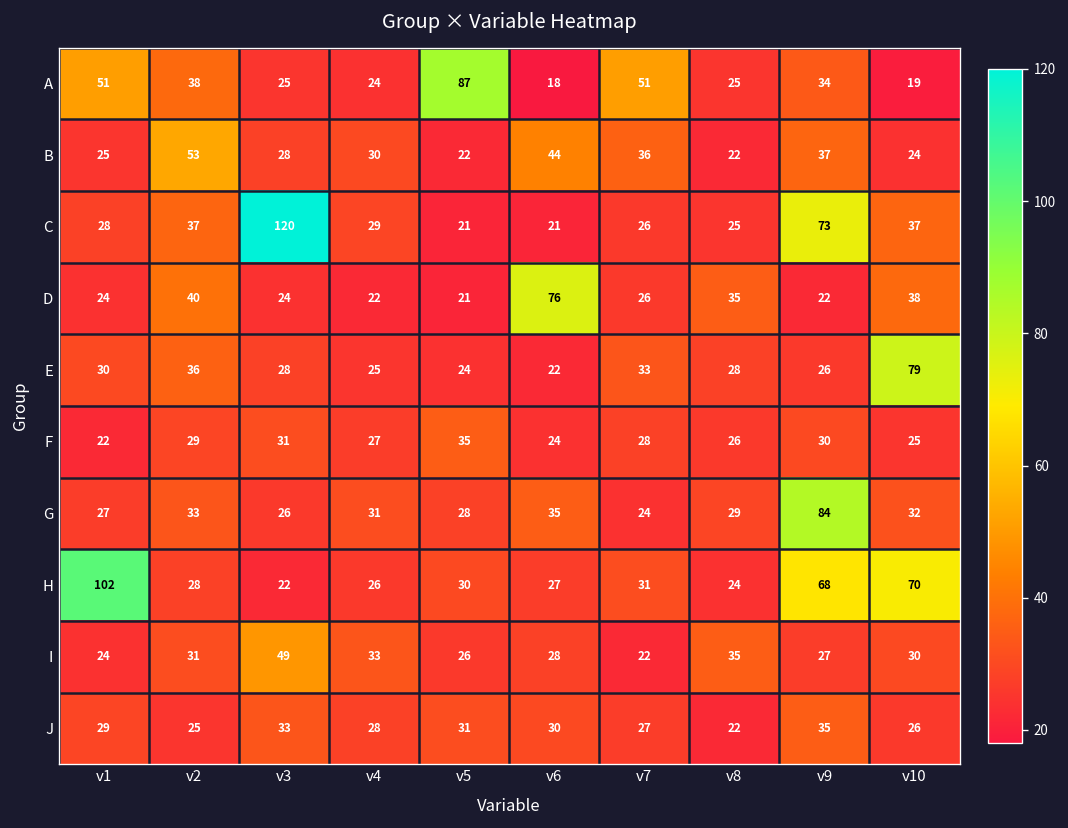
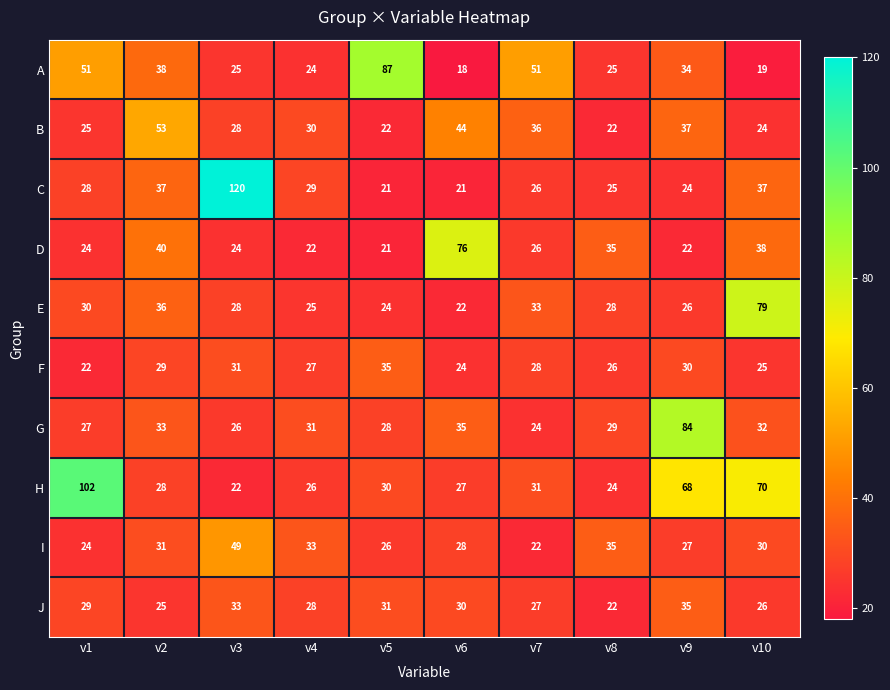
  {
    "A": {
      "v1": 51,
      "v2": 38,
      "v3": 25,
      "v4": 24,
      "v5": 87,
      "v6": 18,
      "v7": 51,
      "v8": 25,
      "v9": 34,
      "v10": 19
    },
    "B": {
      "v1": 25,
      "v2": 53,
      "v3": 28,
      "v4": 30,
      "v5": 22,
      "v6": 44,
      "v7": 36,
      "v8": 22,
      "v9": 37,
      "v10": 24
    },
    "C": {
      "v1": 28,
      "v2": 37,
      "v3": 120,
      "v4": 29,
      "v5": 21,
      "v6": 21,
      "v7": 26,
      "v8": 25,
-     "v9": 73,
+     "v9": 24,
      "v10": 37
    },
    "D": {
      "v1": 24,
      "v2": 40,
      "v3": 24,
      "v4": 22,
      "v5": 21,
      "v6": 76,
      "v7": 26,
      "v8": 35,
      "v9": 22,
      "v10": 38
    },
    "E": {
      "v1": 30,
      "v2": 36,
      "v3": 28,
      "v4": 25,
      "v5": 24,
      "v6": 22,
      "v7": 33,
      "v8": 28,
      "v9": 26,
      "v10": 79
    },
    "F": {
      "v1": 22,
      "v2": 29,
      "v3": 31,
      "v4": 27,
      "v5": 35,
      "v6": 24,
      "v7": 28,
      "v8": 26,
      "v9": 30,
      "v10": 25
    },
    "G": {
      "v1": 27,
      "v2": 33,
      "v3": 26,
      "v4": 31,
      "v5": 28,
      "v6": 35,
      "v7": 24,
      "v8": 29,
      "v9": 84,
      "v10": 32
    },
    "H": {
      "v1": 102,
      "v2": 28,
      "v3": 22,
      "v4": 26,
      "v5": 30,
      "v6": 27,
      "v7": 31,
      "v8": 24,
      "v9": 68,
      "v10": 70
    },
    "I": {
      "v1": 24,
      "v2": 31,
      "v3": 49,
      "v4": 33,
      "v5": 26,
      "v6": 28,
      "v7": 22,
      "v8": 35,
      "v9": 27,
      "v10": 30
    },
    "J": {
      "v1": 29,
      "v2": 25,
      "v3": 33,
      "v4": 28,
      "v5": 31,
      "v6": 30,
      "v7": 27,
      "v8": 22,
      "v9": 35,
      "v10": 26
    }
  }
